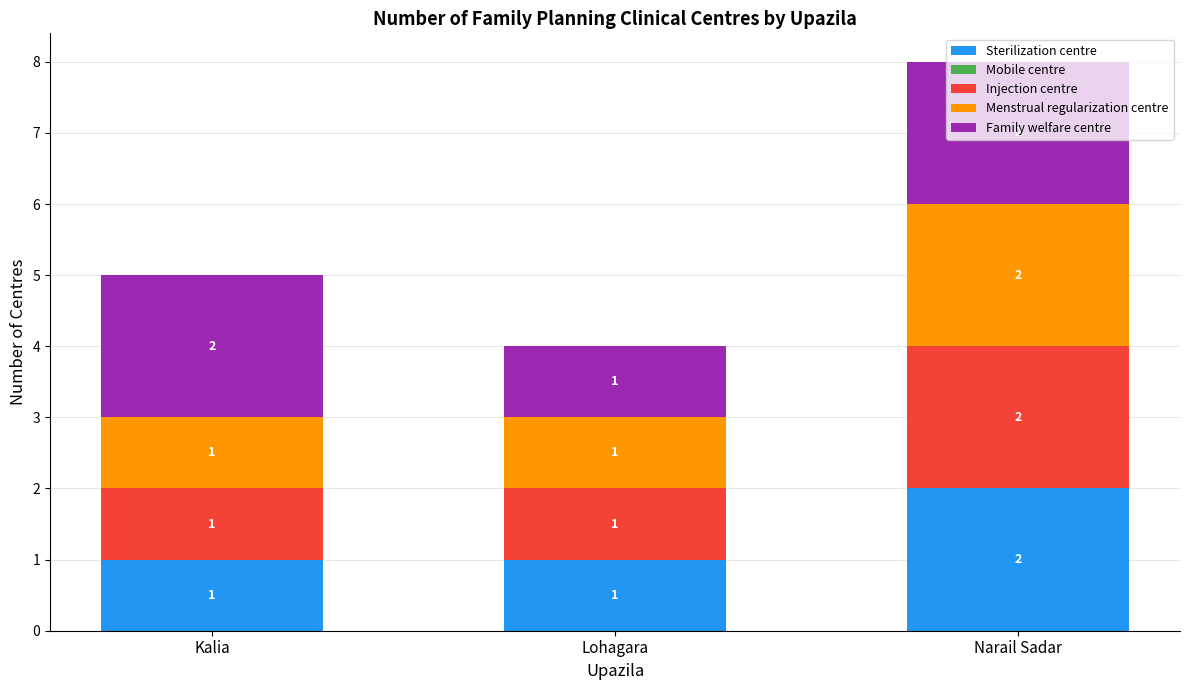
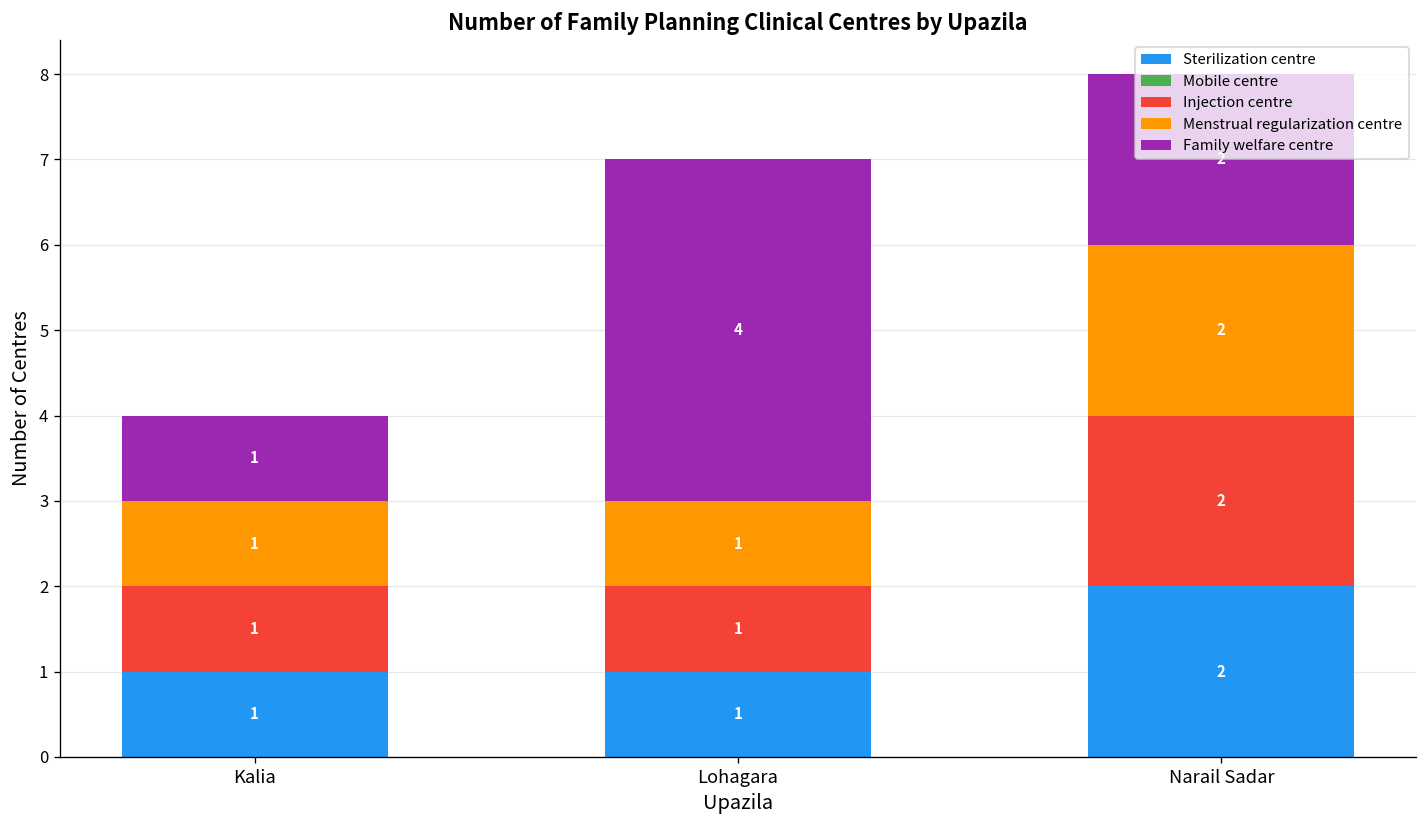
  {
    "Mobile centre": {
      "Kalia": 1,
      "Lohagara": 1,
      "Narail Sadar": 2
    },
    "Injection centre": {
      "Kalia": 1,
      "Lohagara": 1,
      "Narail Sadar": 2
    },
    "Menstrual regularization centre": {
      "Kalia": 1,
      "Lohagara": 1,
      "Narail Sadar": 2
    },
    "Family welfare centre": {
-     "Kalia": 2,
-     "Lohagara": 1
+     "Kalia": 1,
+     "Lohagara": 4
    }
  }
